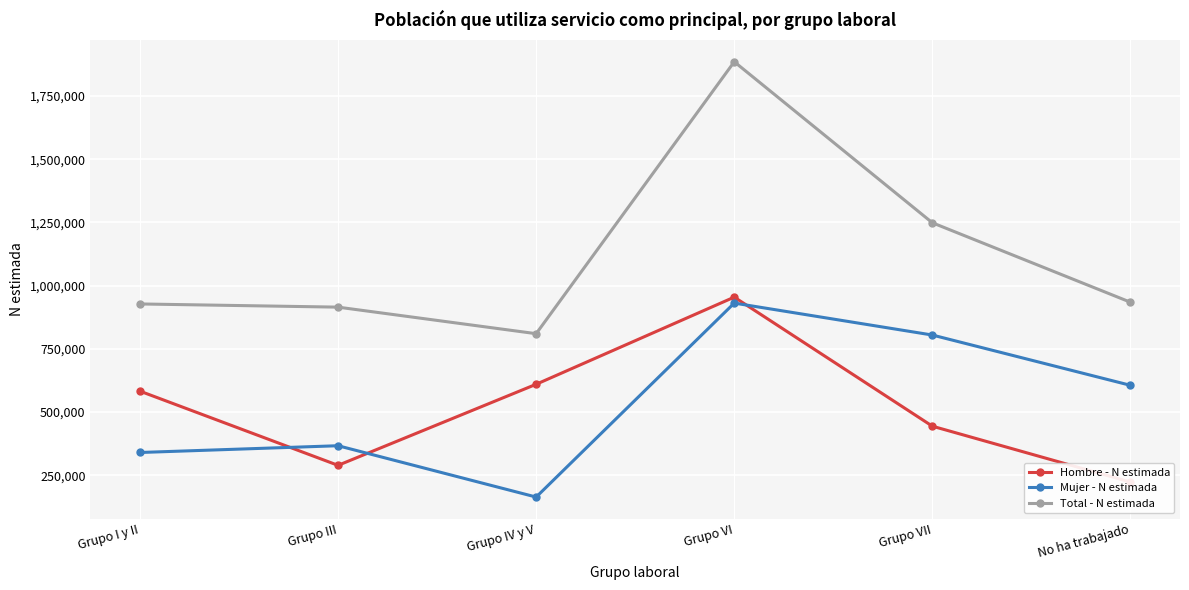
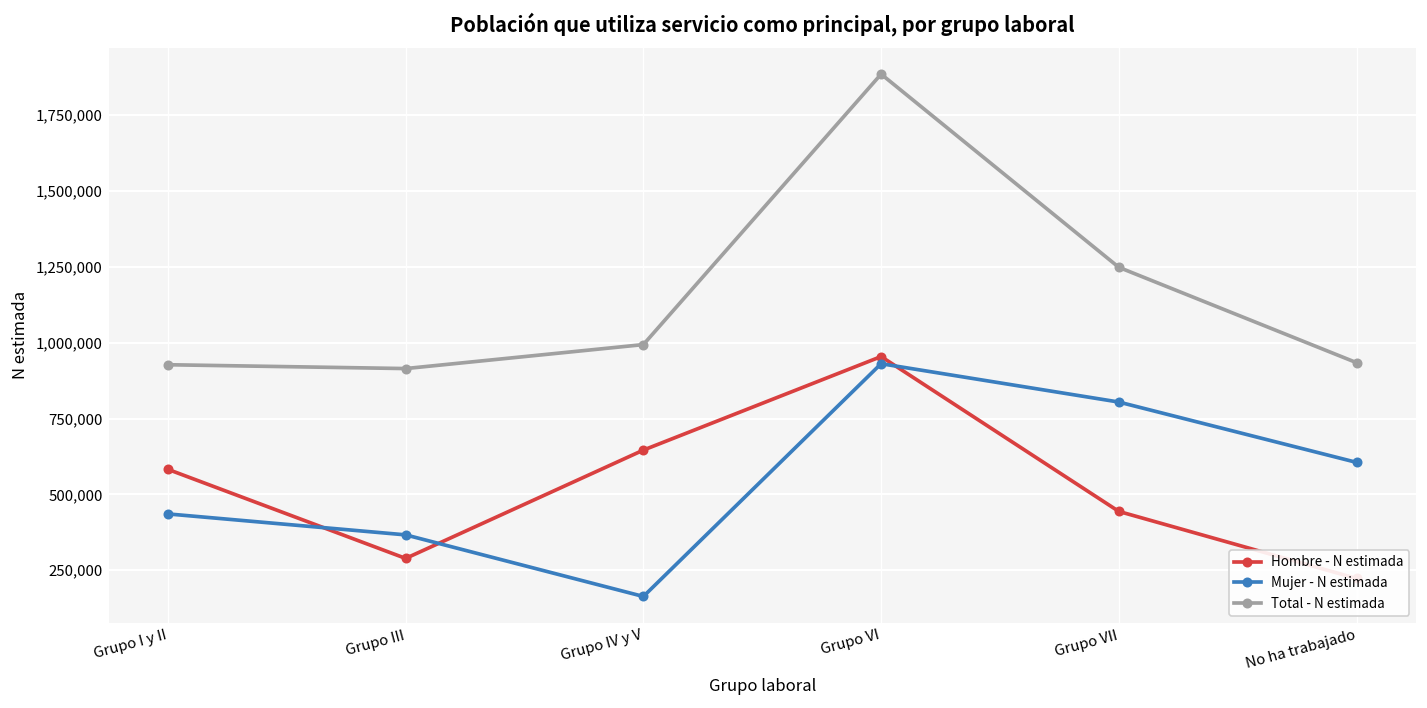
  {
    "Hombre - N estimada": {
      "Grupo I y II": "580,000",
      "Grupo III": "290,000",
-     "Grupo IV y V": "610,000",
+     "Grupo IV y V": "650,000",
      "Grupo VI": "950,000",
      "Grupo VII": "440,000"
    },
    "Mujer - N estimada": {
-     "Grupo I y II": "340,000",
+     "Grupo I y II": "440,000",
      "Grupo III": "370,000",
      "Grupo IV y V": "160,000",
      "Grupo VI": "930,000",
      "Grupo VII": "800,000",
      "No ha trabajado": "610,000"
    },
    "Total - N estimada": {
      "Grupo I y II": "930,000",
      "Grupo III": "910,000",
-     "Grupo IV y V": "810,000",
+     "Grupo IV y V": "990,000",
      "Grupo VI": "1,890,000",
      "Grupo VII": "1,250,000",
      "No ha trabajado": "930,000"
    }
  }
